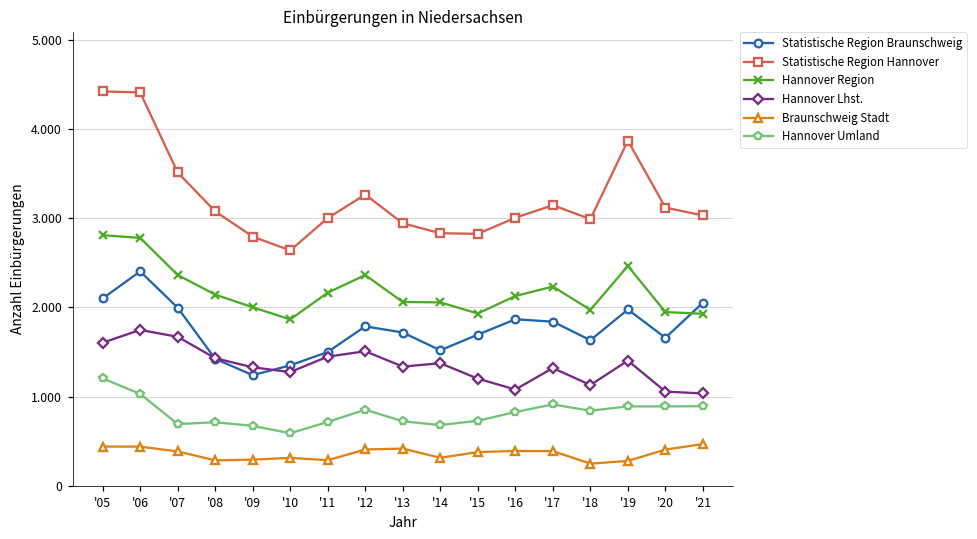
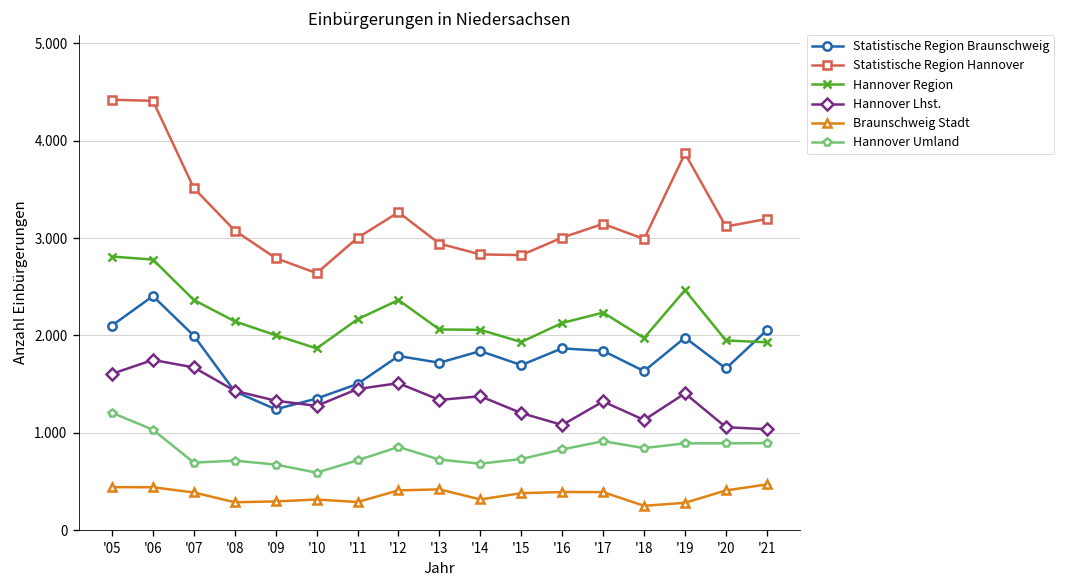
  {
    "Statistische Region Braunschweig": {
      "'05": 2.1,
      "'06": 2.4,
      "'07": 2.0,
      "'09": 1.2,
      "'10": 1.4,
      "'11": 1.5,
      "'12": 1.8,
      "'13": 1.7,
-     "'14": 1.5,
+     "'14": 1.8,
      "'15": 1.7,
      "'16": 1.9,
      "'17": 1.8,
      "'18": 1.6,
      "'19": 2.0,
      "'20": 1.7,
      "'21": 2.1
    },
    "Statistische Region Hannover": {
      "'05": 4.4,
      "'06": 4.4,
      "'07": 3.5,
      "'08": 3.1,
      "'09": 2.8,
      "'10": 2.6,
      "'11": 3.0,
      "'12": 3.3,
      "'13": 2.9,
      "'14": 2.8,
      "'15": 2.8,
      "'16": 3.0,
      "'17": 3.1,
      "'18": 3.0,
      "'19": 3.9,
      "'20": 3.1,
-     "'21": 3.0
+     "'21": 3.2
    },
    "Hannover Region": {
      "'05": 2.8,
      "'06": 2.8,
      "'07": 2.4,
      "'08": 2.1,
      "'09": 2.0,
      "'10": 1.9,
      "'11": 2.2,
      "'12": 2.4,
      "'13": 2.1,
      "'14": 2.1,
      "'15": 1.9,
      "'16": 2.1,
      "'17": 2.2,
      "'18": 2.0,
      "'19": 2.5,
      "'20": 1.9,
      "'21": 1.9
    },
    "Hannover Lhst.": {
      "'05": 1.6,
      "'06": 1.7,
      "'07": 1.7,
      "'09": 1.3,
      "'10": 1.3,
      "'11": 1.4,
      "'12": 1.5,
      "'13": 1.3,
      "'14": 1.4,
      "'15": 1.2,
      "'16": 1.1,
      "'17": 1.3,
      "'18": 1.1,
      "'19": 1.4,
      "'20": 1.1,
      "'21": 1.0
    },
    "Braunschweig Stadt": {
      "'05": 0.4,
      "'06": 0.4,
      "'07": 0.4,
      "'08": 0.3,
      "'09": 0.3,
      "'10": 0.3,
      "'11": 0.3,
      "'12": 0.4,
      "'13": 0.4,
      "'14": 0.3,
      "'15": 0.4,
      "'16": 0.4,
      "'17": 0.4,
      "'18": 0.2,
      "'19": 0.3,
      "'20": 0.4,
      "'21": 0.5
    },
    "Hannover Umland": {
      "'05": 1.2,
      "'06": 1.0,
      "'07": 0.7,
      "'08": 0.7,
      "'09": 0.7,
      "'10": 0.6,
      "'11": 0.7,
      "'12": 0.9,
      "'13": 0.7,
      "'14": 0.7,
      "'15": 0.7,
      "'16": 0.8,
      "'17": 0.9,
      "'18": 0.8,
      "'19": 0.9,
      "'20": 0.9,
      "'21": 0.9
    }
  }
